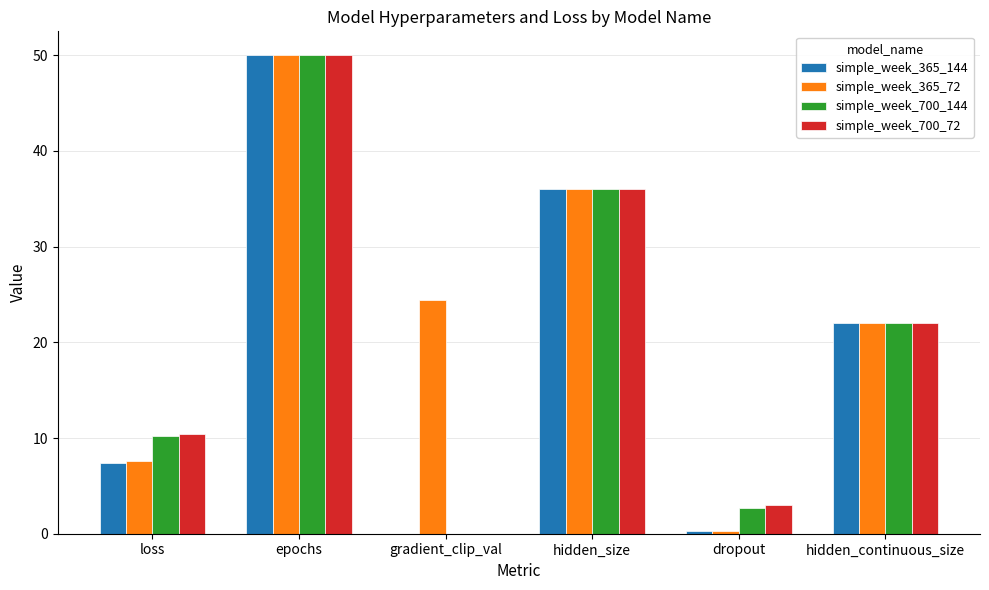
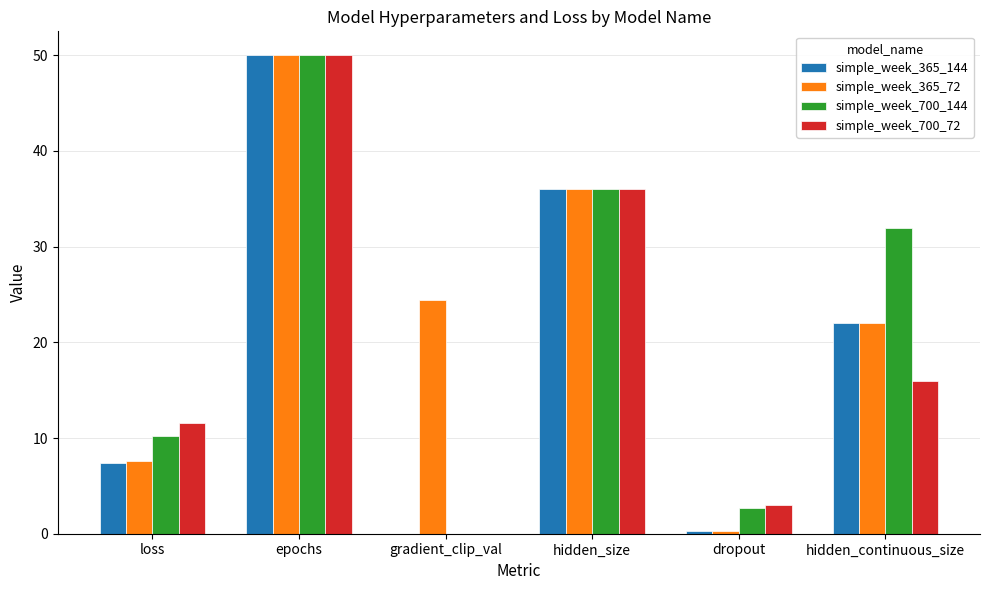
  {
    "simple_week_365_144": {
      "loss": 7,
      "epochs": 50,
      "hidden_size": 36,
      "dropout": 0,
      "hidden_continuous_size": 22
    },
    "simple_week_365_72": {
      "loss": 8,
      "epochs": 50,
      "gradient_clip_val": 24,
      "hidden_size": 36,
      "dropout": 0,
      "hidden_continuous_size": 22
    },
    "simple_week_700_144": {
      "loss": 10,
      "epochs": 50,
      "hidden_size": 36,
      "dropout": 3,
-     "hidden_continuous_size": 22
+     "hidden_continuous_size": 32
    },
    "simple_week_700_72": {
-     "loss": 10,
+     "loss": 12,
      "epochs": 50,
      "hidden_size": 36,
      "dropout": 3,
-     "hidden_continuous_size": 22
+     "hidden_continuous_size": 16
    }
  }
